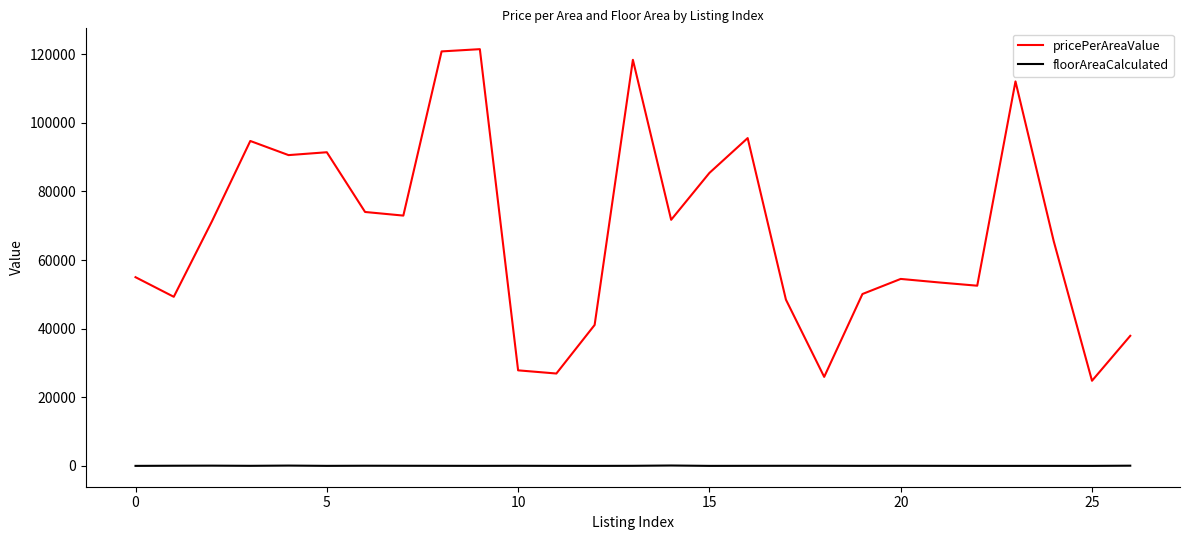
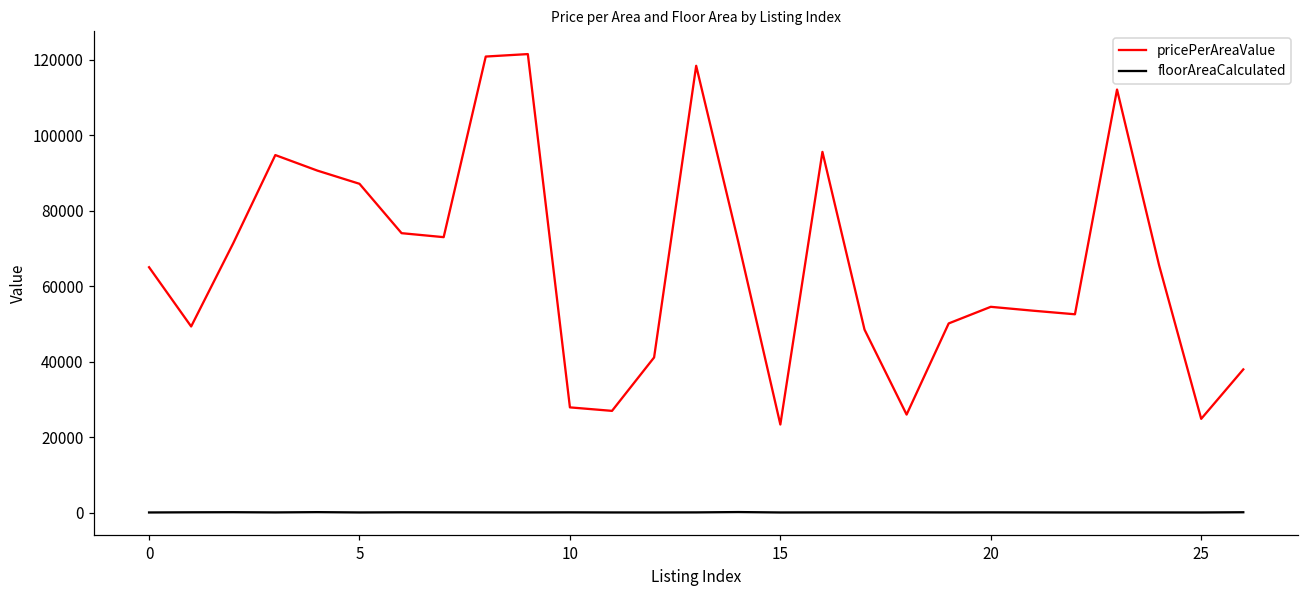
  {
    "pricePerAreaValue": {
-     "0": 55000,
-     "5": 91000,
+     "0": 65000,
+     "5": 87000,
      "10": 28000,
-     "15": 85000,
+     "15": 23000,
      "20": 55000,
      "25": 25000
    },
    "floorAreaCalculated": {
      "0": 0,
      "5": 0,
      "10": 0,
      "15": 0,
      "20": 0,
      "25": 0
    }
  }
